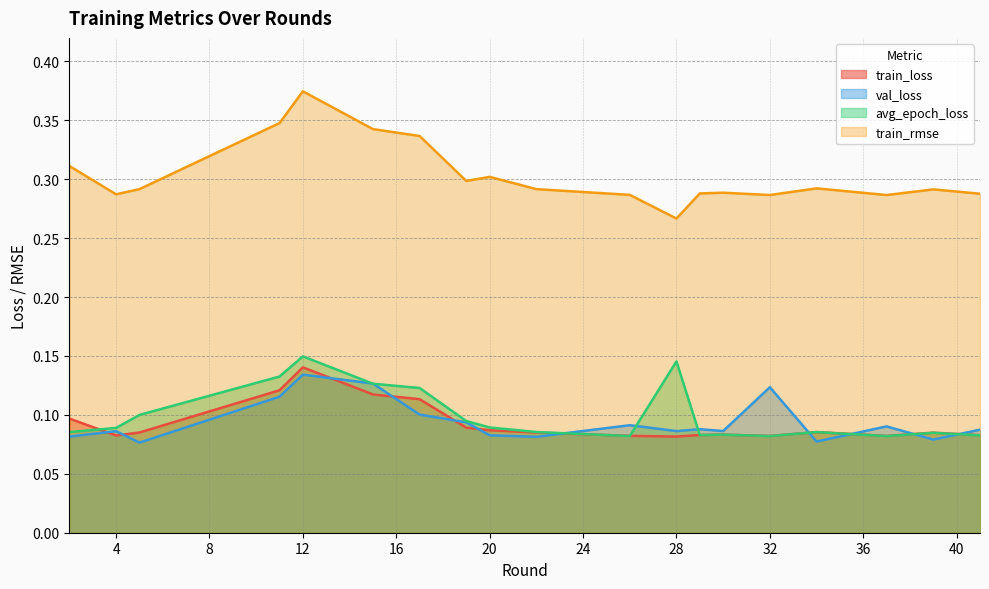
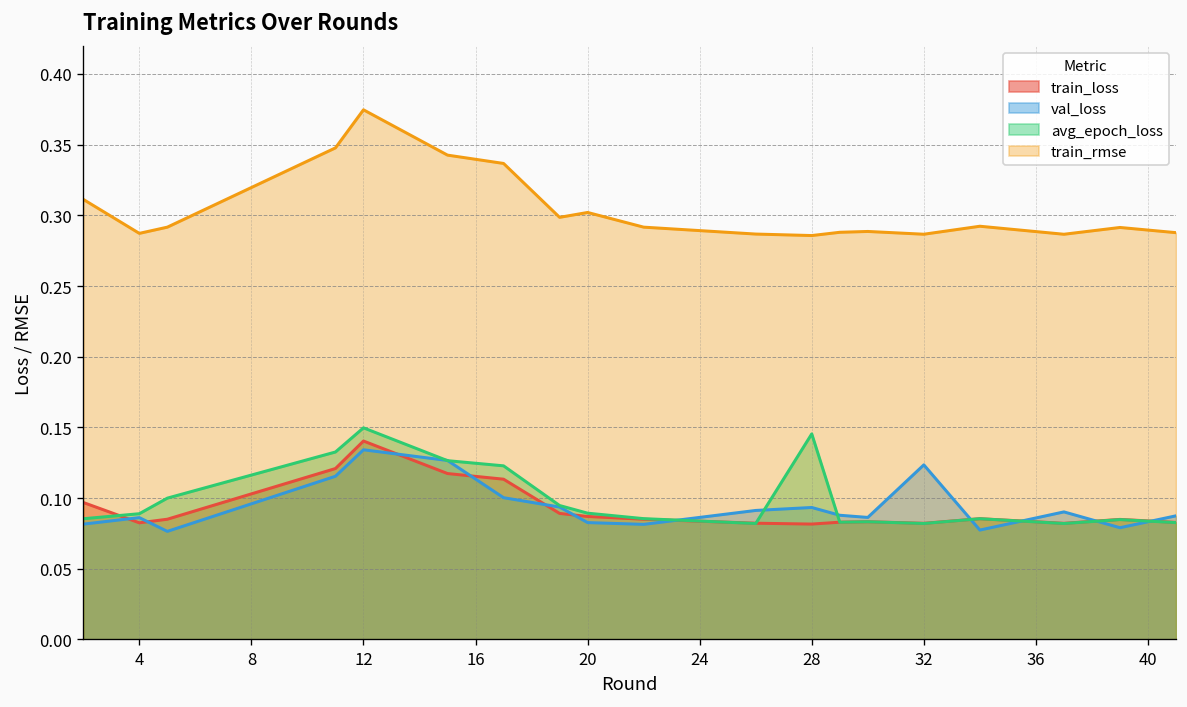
  {
    "train_loss": {
      "4": 0.083,
      "12": 0.140,
      "20": 0.087,
      "28": 0.082
    },
    "val_loss": {
      "4": 0.086,
      "12": 0.134,
      "20": 0.083,
-     "28": 0.086,
+     "28": 0.093,
      "32": 0.123
    },
    "avg_epoch_loss": {
      "4": 0.089,
      "12": 0.150,
      "20": 0.089,
      "28": 0.145
    },
    "train_rmse": {
      "4": 0.287,
      "12": 0.375,
      "20": 0.302,
-     "28": 0.267,
+     "28": 0.286,
      "32": 0.287
    }
  }
